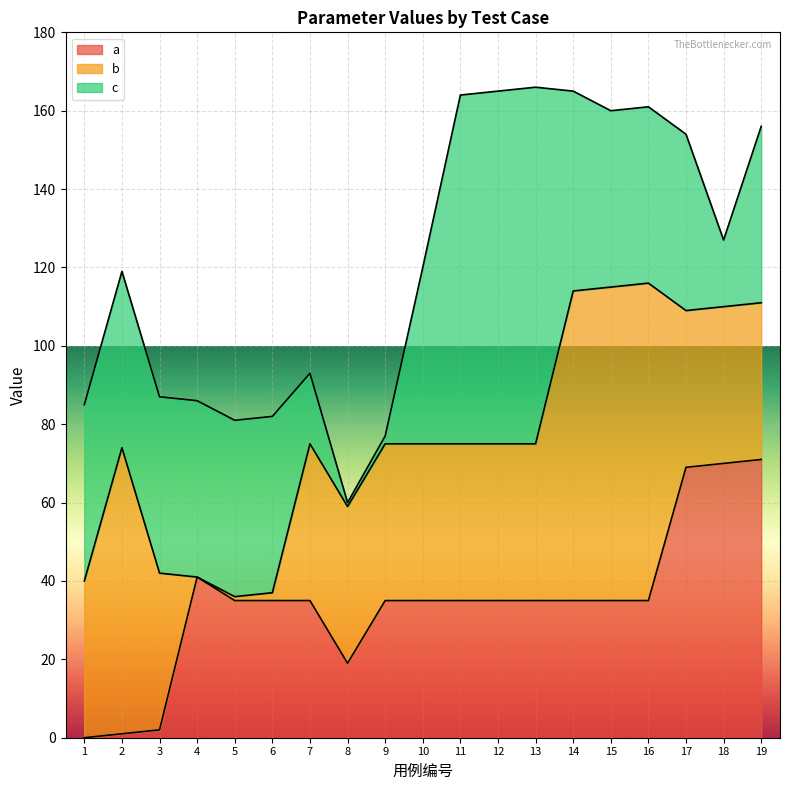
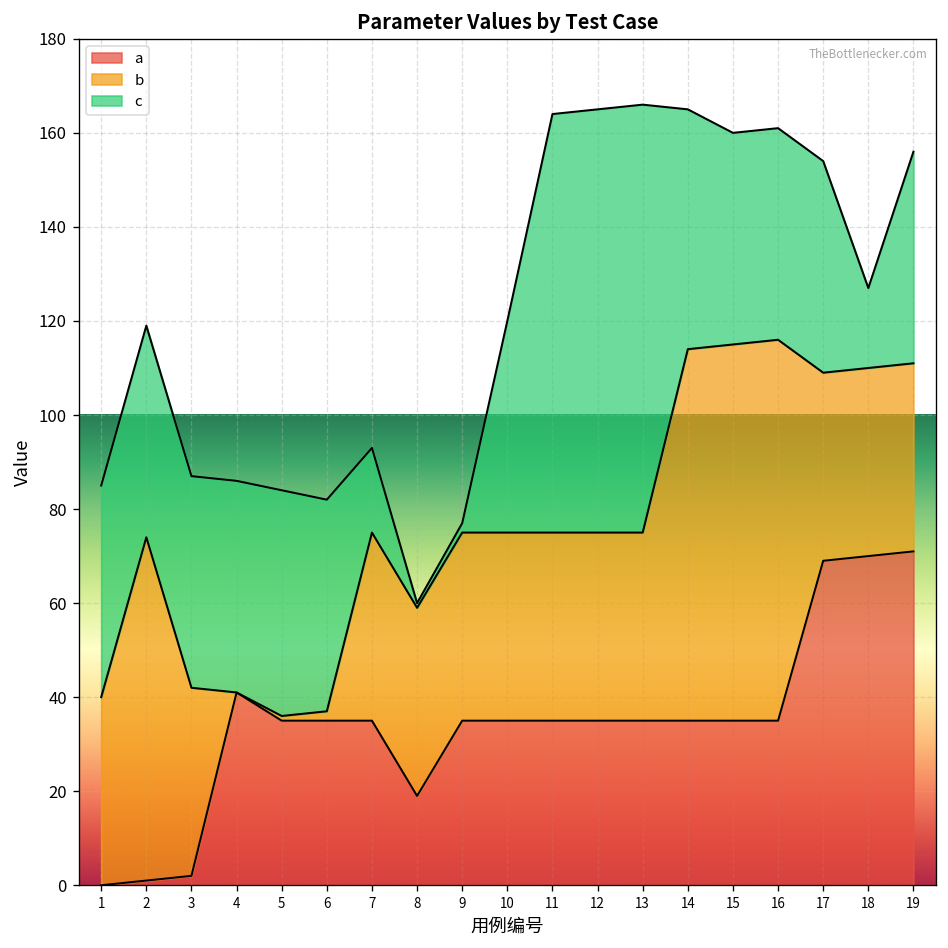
  {
    "a": {
      "1": 0,
      "2": 1,
      "3": 2,
      "5": 35,
      "6": 35,
      "7": 35,
      "8": 19,
      "9": 35,
      "10": 35,
      "11": 35,
      "12": 35,
      "13": 35,
      "14": 35,
      "15": 35,
      "16": 35,
      "17": 69,
      "18": 70,
      "19": 71
    },
    "b": {
      "1": 40,
      "2": 73,
      "3": 40,
      "5": 1,
      "6": 2,
      "7": 40,
      "8": 40,
      "9": 40,
      "10": 40,
      "11": 40,
      "12": 40,
      "13": 40,
      "14": 79,
      "15": 80,
      "16": 81,
      "17": 40,
      "18": 40,
      "19": 40
    },
    "c": {
      "1": 45,
      "2": 45,
      "3": 45,
      "4": 45,
-     "5": 45,
+     "5": 48,
      "6": 45,
      "7": 18,
      "8": 1,
      "9": 2,
      "10": 45,
      "11": 89,
      "12": 90,
      "13": 91,
      "14": 51,
      "15": 45,
      "16": 45,
      "17": 45,
      "18": 17,
      "19": 45
    }
  }
